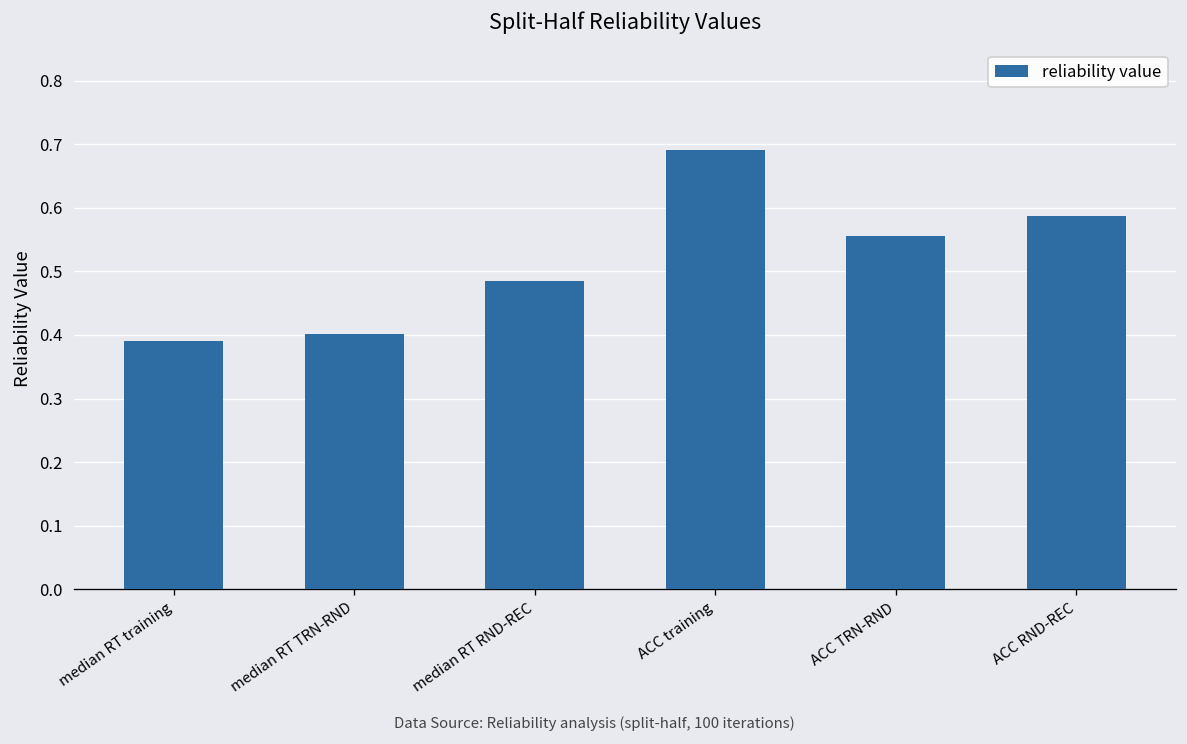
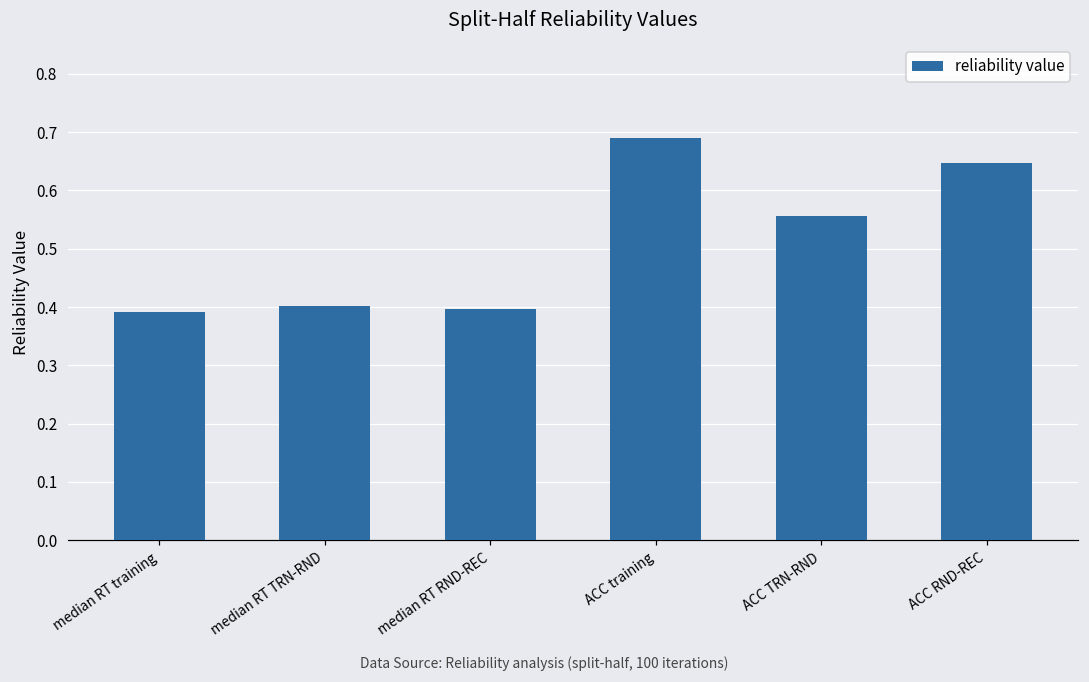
  {
    "median RT training": 0.39,
    "median RT TRN-RND": 0.40,
-   "median RT RND-REC": 0.48,
+   "median RT RND-REC": 0.40,
    "ACC training": 0.69,
    "ACC TRN-RND": 0.56,
-   "ACC RND-REC": 0.59
+   "ACC RND-REC": 0.65
  }
